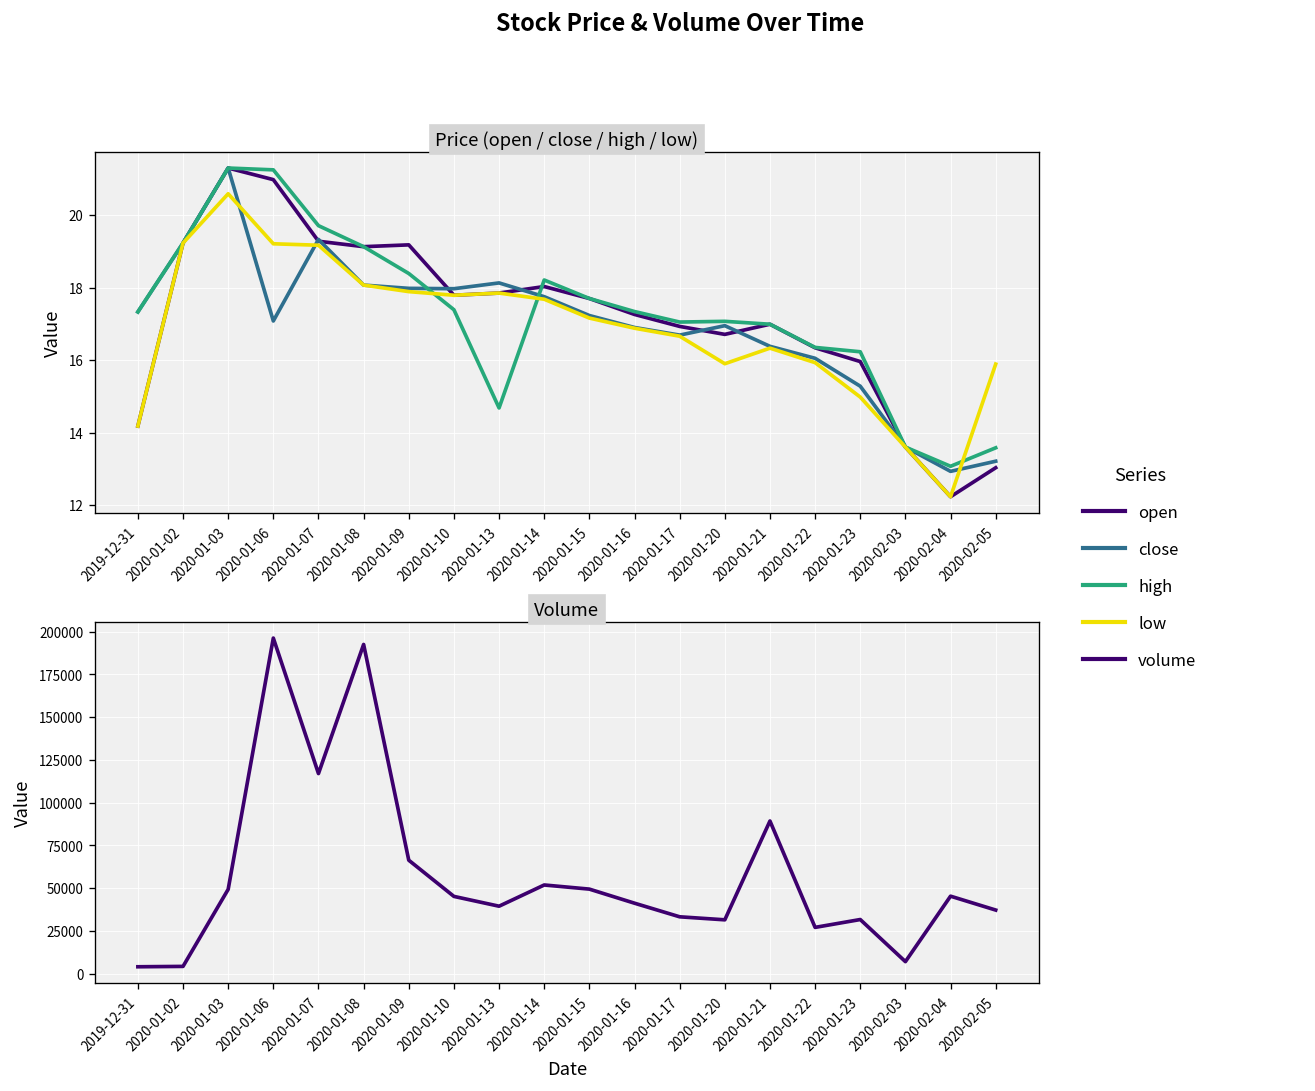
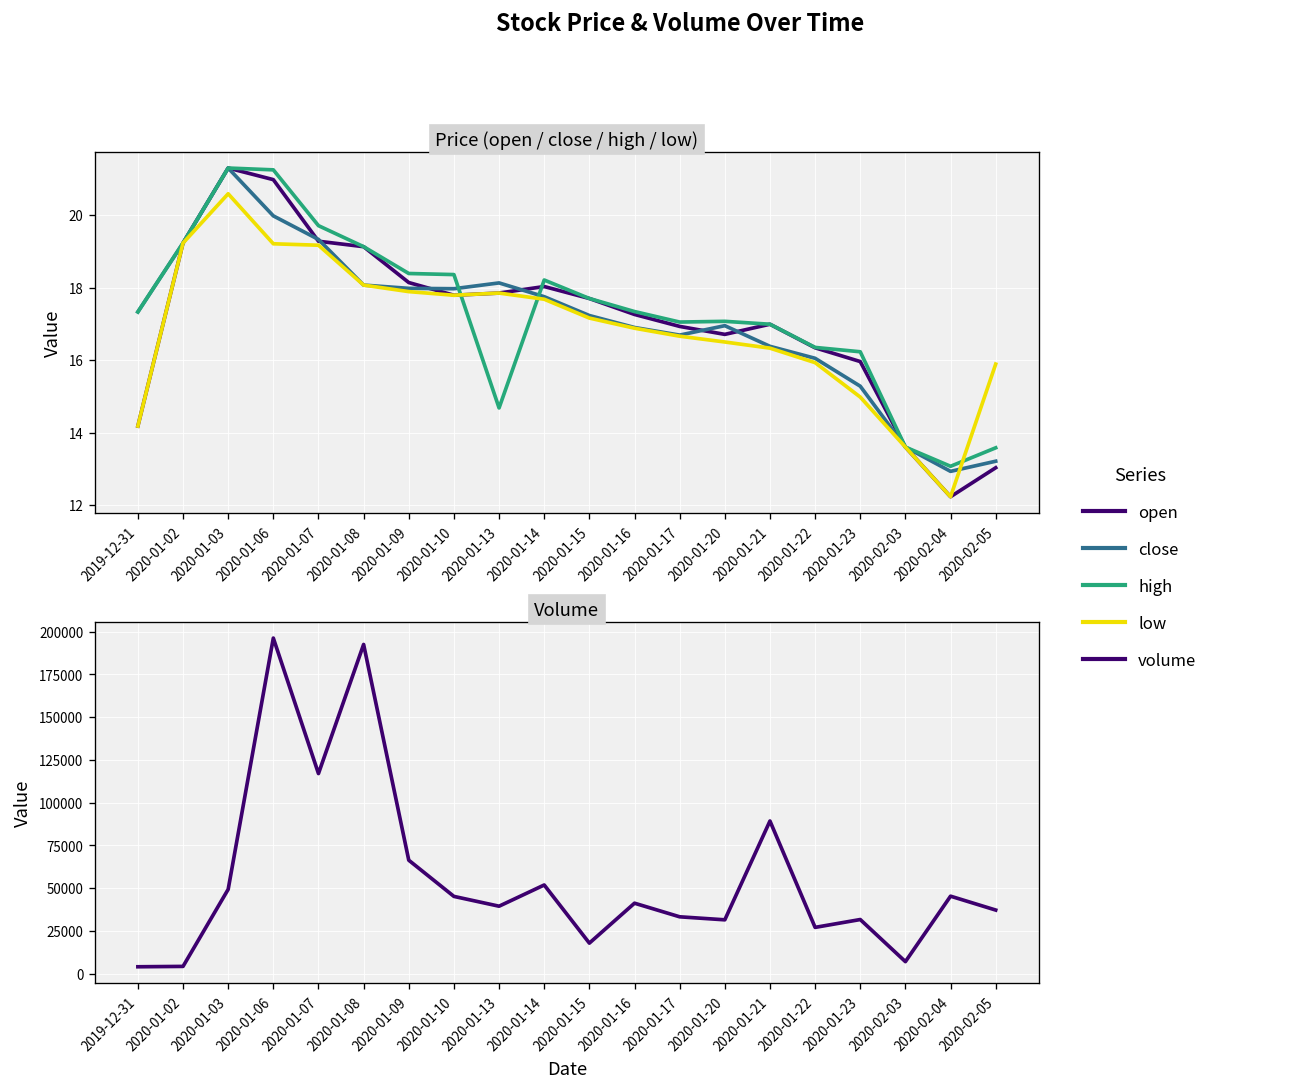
  {
    "Price (open / close / high / low)": {
      "open": {
        "2020-01-06": 21.0,
-       "2020-01-09": 19.2,
+       "2020-01-09": 18.1,
        "2020-01-14": 18.0,
        "2020-01-17": 16.9,
        "2020-01-20": 16.7,
        "2020-01-23": 16.0,
        "2020-02-05": 13.0
      },
      "close": {
-       "2020-01-06": 17.1,
+       "2020-01-06": 20.0,
        "2020-01-09": 18.0,
        "2020-01-10": 18.0,
        "2020-01-13": 18.1,
        "2020-01-20": 17.0,
        "2020-01-22": 16.1,
        "2020-01-23": 15.3,
        "2020-02-04": 12.9,
        "2020-02-05": 13.2
      },
      "high": {
        "2020-01-06": 21.3,
        "2020-01-07": 19.7,
        "2020-01-09": 18.4,
-       "2020-01-10": 17.4,
+       "2020-01-10": 18.4,
        "2020-01-13": 14.7,
        "2020-01-14": 18.2,
        "2020-01-17": 17.1,
        "2020-01-20": 17.1,
        "2020-01-23": 16.2,
        "2020-02-04": 13.1,
        "2020-02-05": 13.6
      },
      "low": {
        "2020-01-03": 20.6,
        "2020-01-06": 19.2,
        "2020-01-07": 19.2,
        "2020-01-09": 17.9,
-       "2020-01-20": 15.9,
+       "2020-01-20": 16.5,
        "2020-01-22": 15.9,
        "2020-01-23": 15.0,
        "2020-02-05": 15.9
      }
    },
    "Volume": {
      "2019-12-31": 4000,
      "2020-01-02": 4000,
      "2020-01-03": 49000,
      "2020-01-06": 196000,
      "2020-01-07": 117000,
      "2020-01-08": 192000,
      "2020-01-09": 66000,
      "2020-01-10": 45000,
      "2020-01-13": 39000,
      "2020-01-14": 52000,
-     "2020-01-15": 49000,
+     "2020-01-15": 18000,
      "2020-01-16": 41000,
      "2020-01-17": 33000,
      "2020-01-20": 31000,
      "2020-01-21": 89000,
      "2020-01-22": 27000,
      "2020-01-23": 32000,
      "2020-02-03": 7000,
      "2020-02-04": 45000,
      "2020-02-05": 37000
    }
  }
